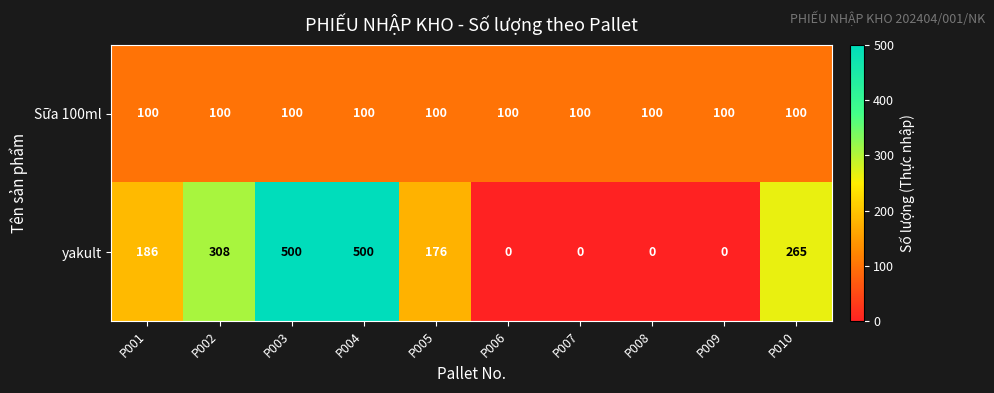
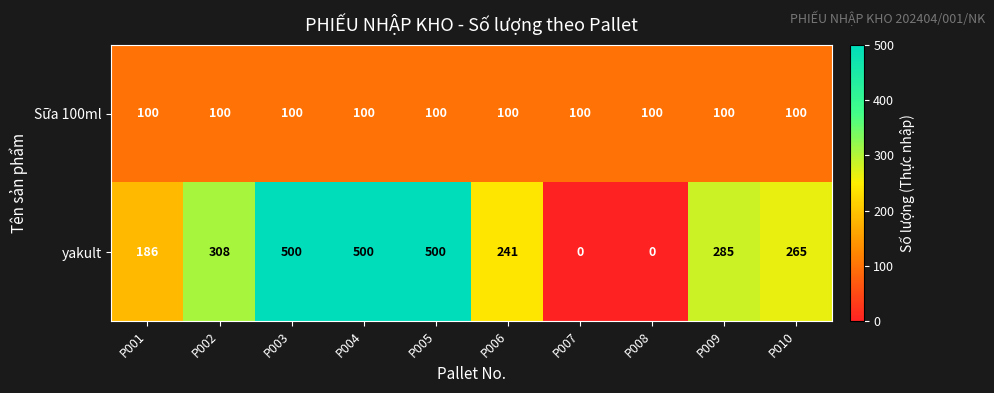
  {
    "Sữa 100ml": {
      "P001": 100,
      "P002": 100,
      "P003": 100,
      "P004": 100,
      "P005": 100,
      "P006": 100,
      "P007": 100,
      "P008": 100,
      "P009": 100,
      "P010": 100
    },
    "yakult": {
      "P001": 186,
      "P002": 308,
      "P003": 500,
      "P004": 500,
-     "P005": 176,
-     "P006": 0,
+     "P005": 500,
+     "P006": 241,
      "P007": 0,
      "P008": 0,
-     "P009": 0,
+     "P009": 285,
      "P010": 265
    }
  }
